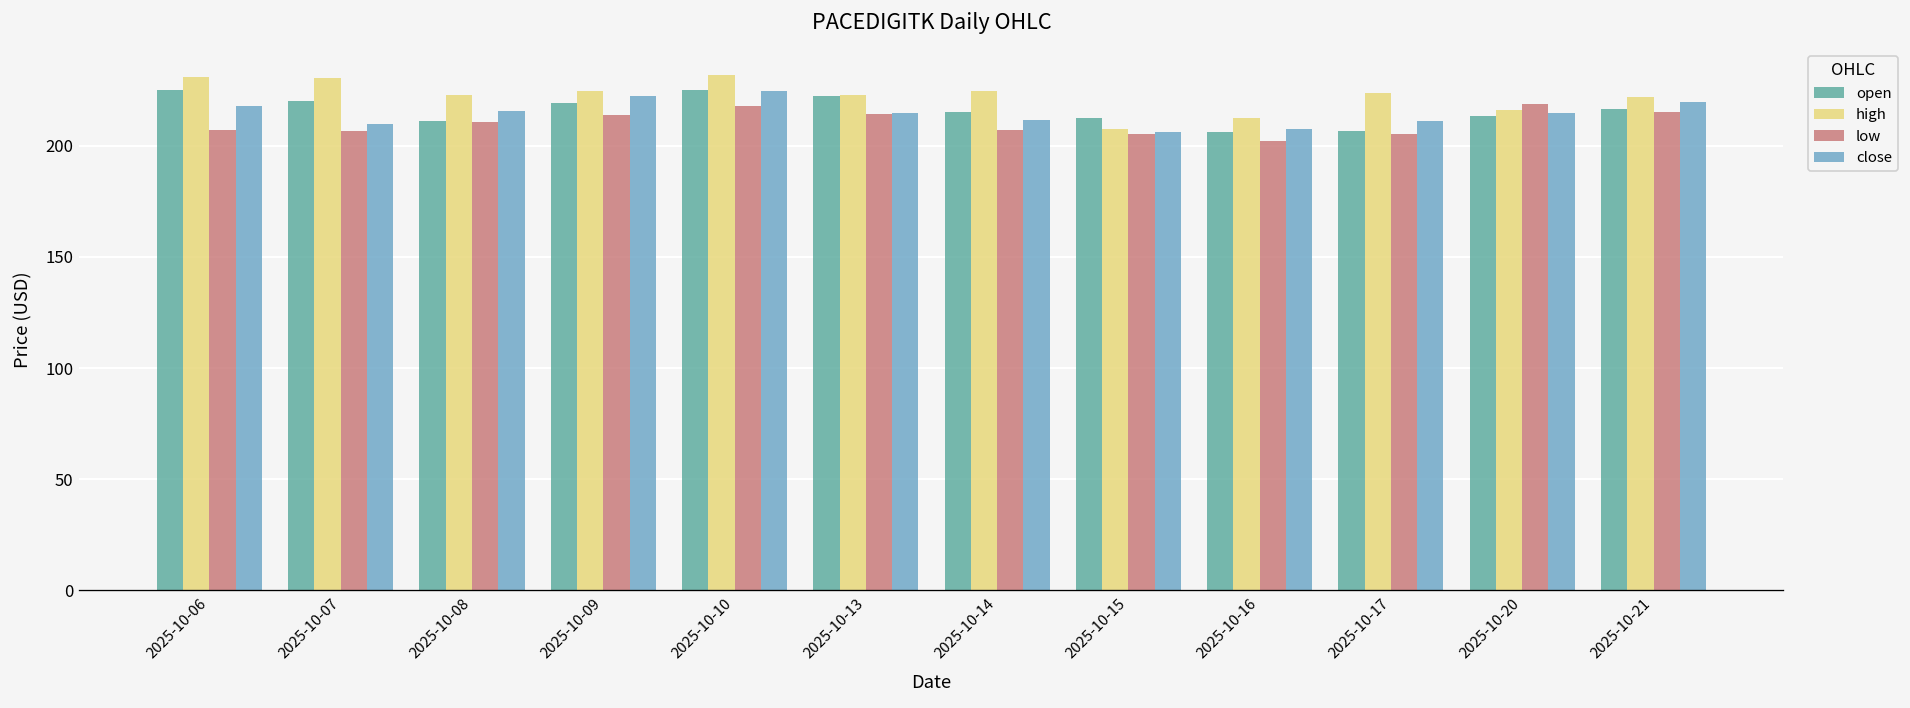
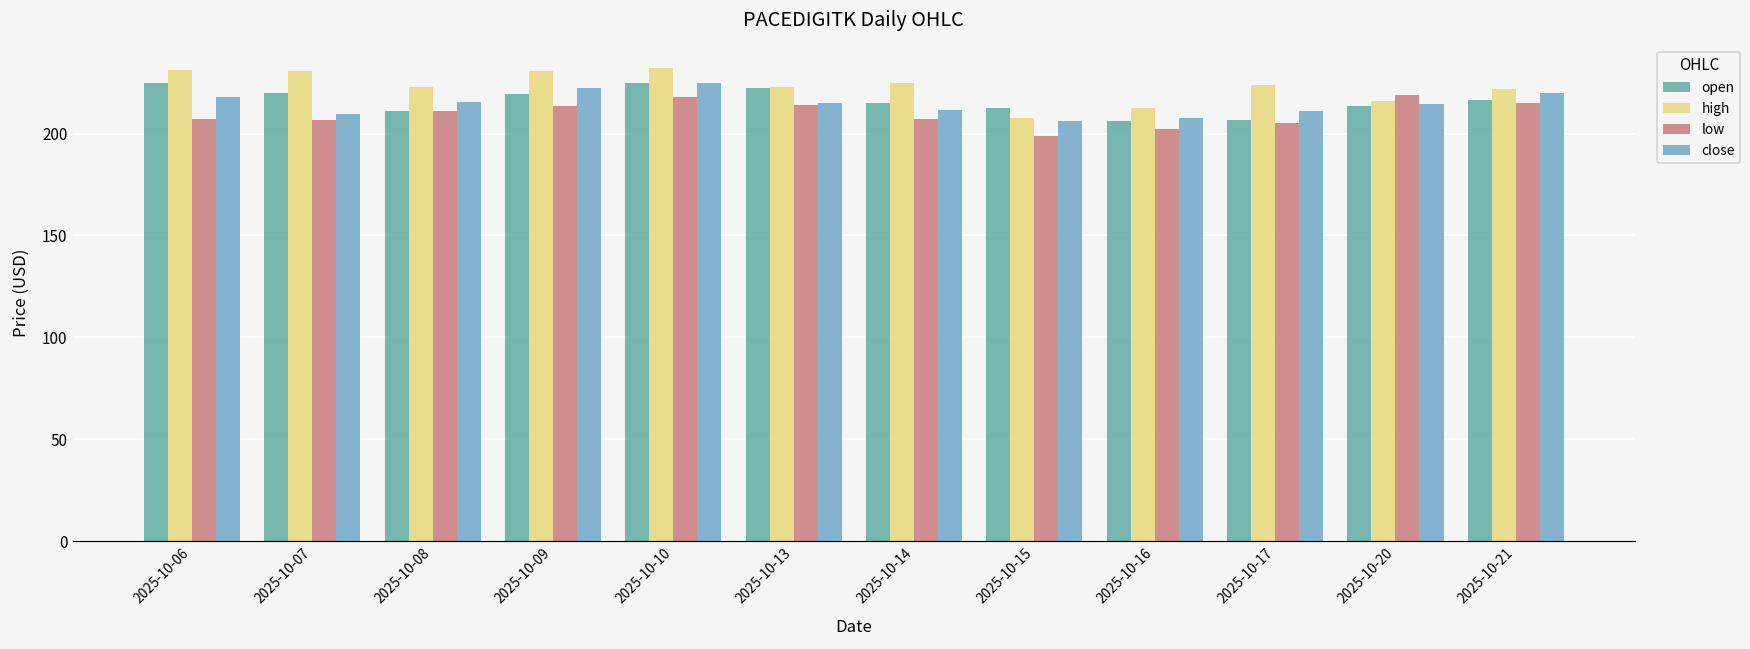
  {
    "high": {
      "2025-10-06": 231,
      "2025-10-07": 230,
      "2025-10-08": 223,
-     "2025-10-09": 224,
+     "2025-10-09": 231,
      "2025-10-10": 232,
      "2025-10-13": 223,
      "2025-10-14": 225,
      "2025-10-15": 207,
      "2025-10-16": 212,
      "2025-10-17": 224,
      "2025-10-20": 216,
      "2025-10-21": 222
    },
    "low": {
      "2025-10-06": 207,
      "2025-10-07": 206,
      "2025-10-08": 211,
      "2025-10-09": 214,
      "2025-10-10": 218,
      "2025-10-13": 214,
      "2025-10-14": 207,
-     "2025-10-15": 205,
+     "2025-10-15": 199,
      "2025-10-16": 202,
      "2025-10-17": 205,
      "2025-10-20": 219,
      "2025-10-21": 215
    }
  }
